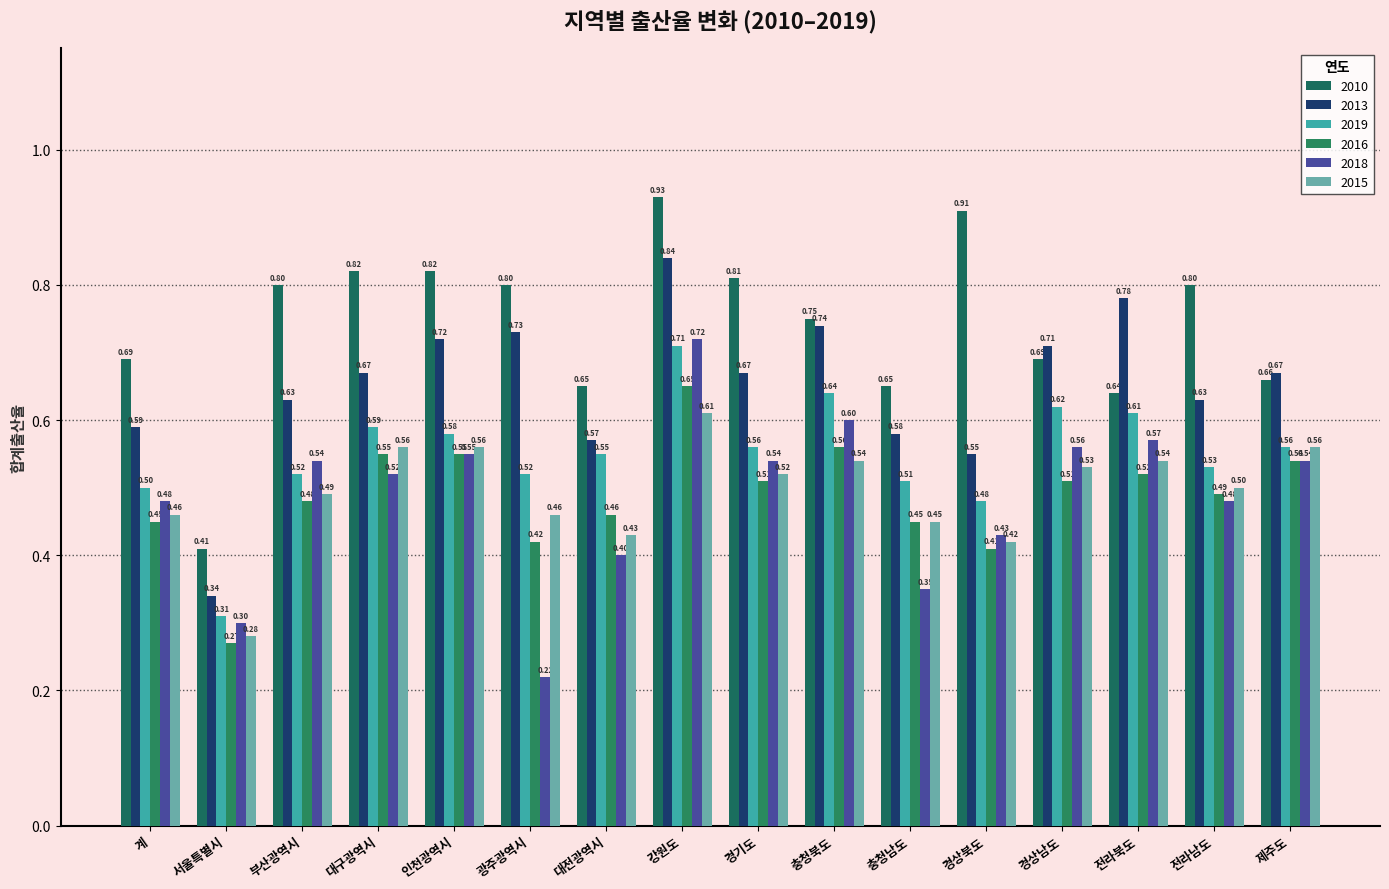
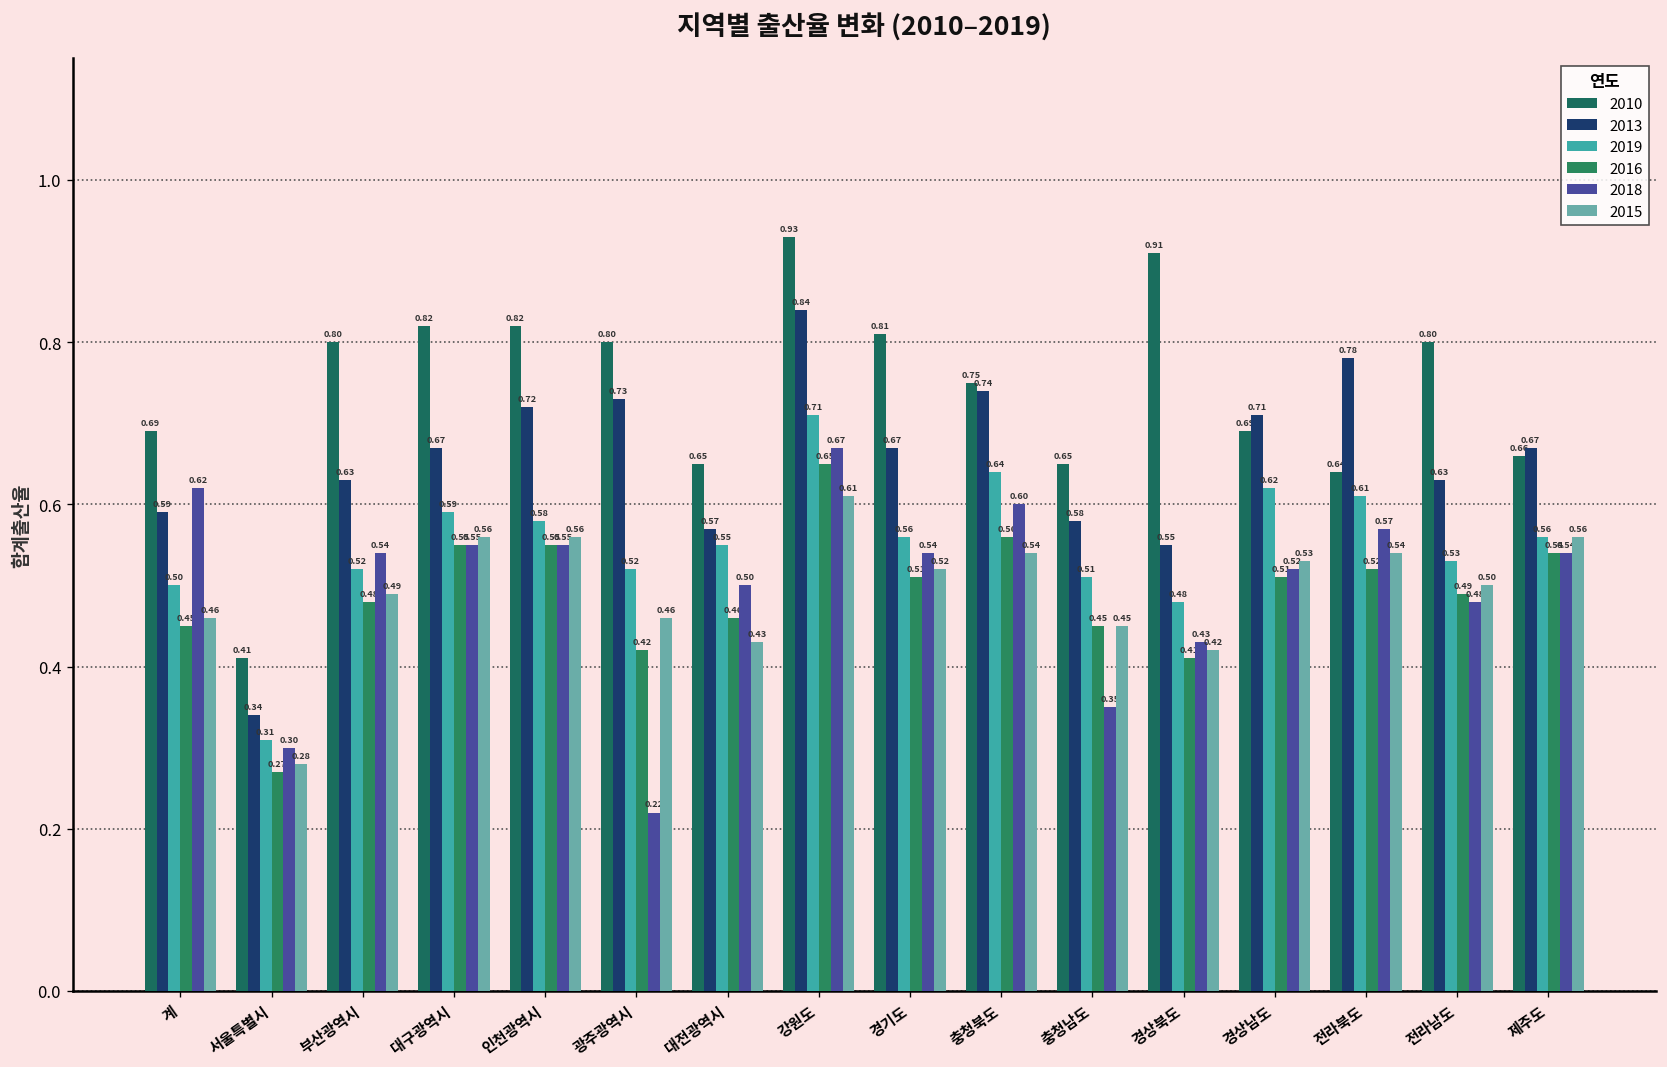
  {
    "2018": {
-     "계": 0.48,
+     "계": 0.62,
      "서울특별시": 0.30,
      "부산광역시": 0.54,
-     "대구광역시": 0.52,
+     "대구광역시": 0.55,
      "광주광역시": 0.22,
-     "대전광역시": 0.40,
-     "강원도": 0.72,
+     "대전광역시": 0.50,
+     "강원도": 0.67,
      "경기도": 0.54,
      "충청북도": 0.60,
      "충청남도": 0.35,
      "경상북도": 0.43,
-     "경상남도": 0.56,
+     "경상남도": 0.52,
      "전라북도": 0.57,
      "전라남도": 0.48
    }
  }
